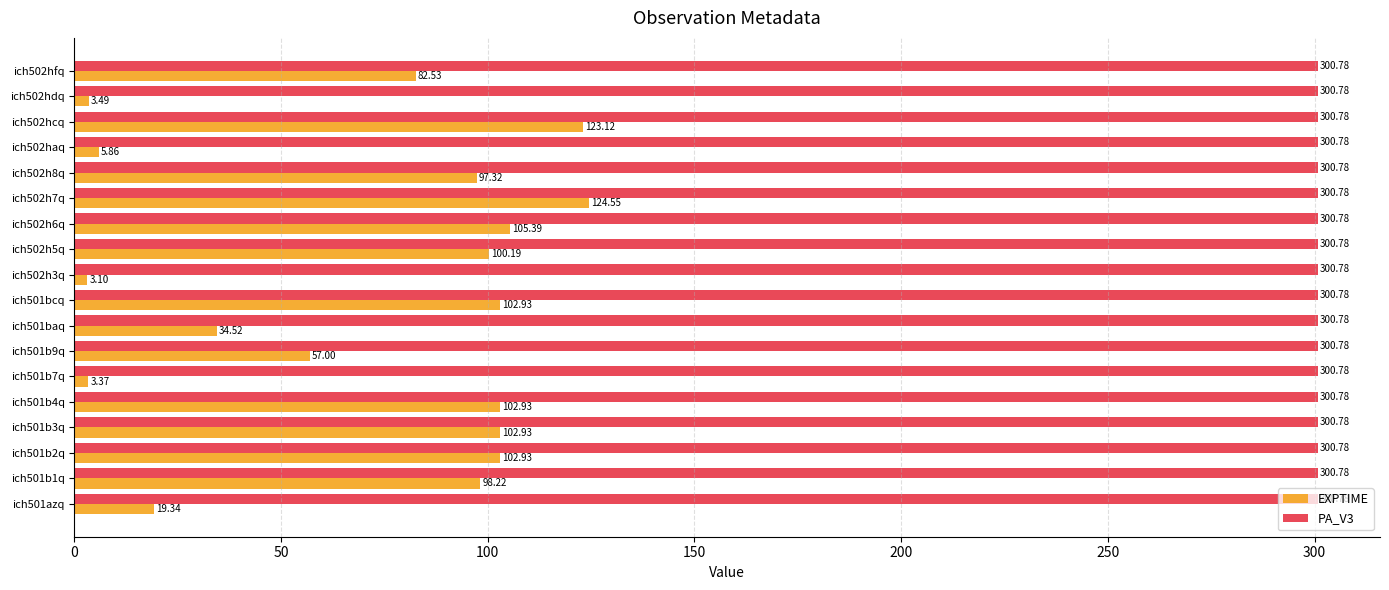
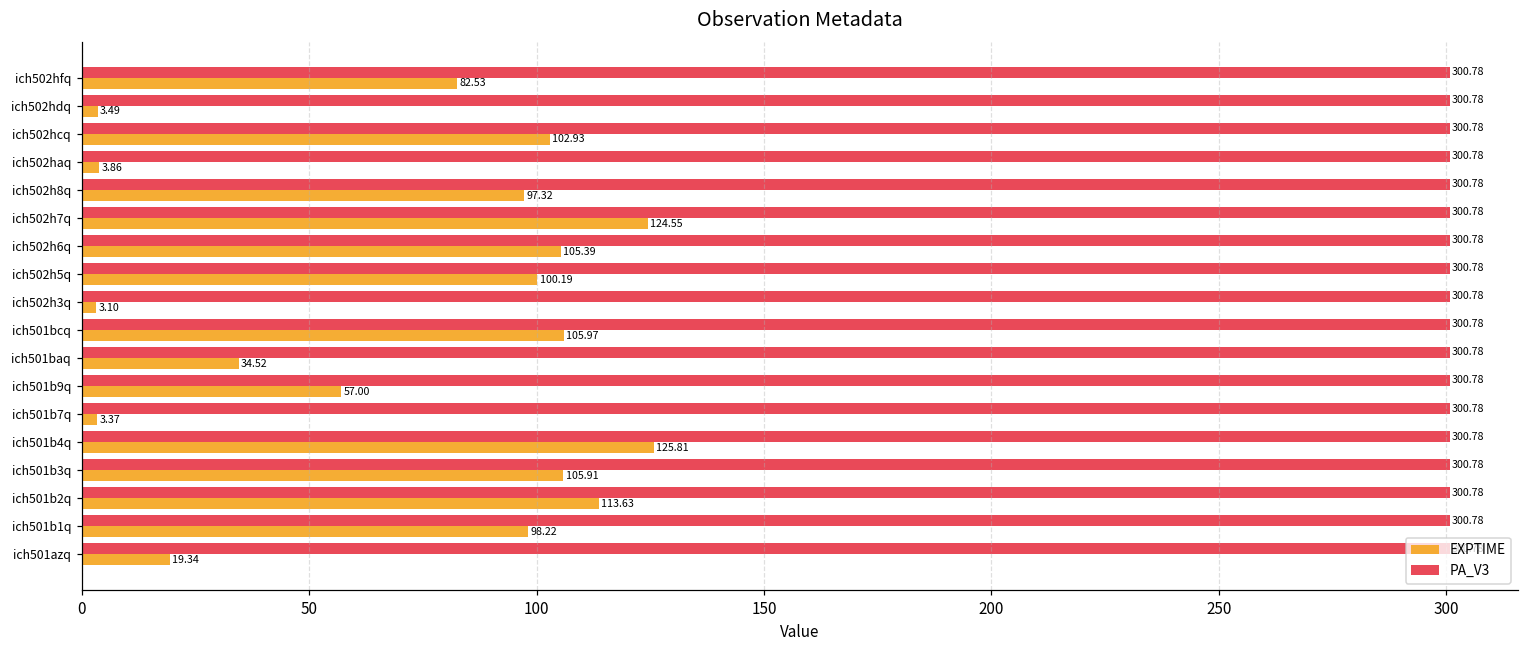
  {
    "EXPTIME": {
      "ich502hfq": 82.53,
      "ich502hdq": 3.49,
-     "ich502hcq": 123.12,
-     "ich502haq": 5.86,
+     "ich502hcq": 102.93,
+     "ich502haq": 3.86,
      "ich502h8q": 97.32,
      "ich502h7q": 124.55,
      "ich502h6q": 105.39,
      "ich502h5q": 100.19,
      "ich502h3q": 3.10,
-     "ich501bcq": 102.93,
+     "ich501bcq": 105.97,
      "ich501baq": 34.52,
      "ich501b9q": 57.00,
      "ich501b7q": 3.37,
-     "ich501b4q": 102.93,
-     "ich501b3q": 102.93,
-     "ich501b2q": 102.93,
+     "ich501b4q": 125.81,
+     "ich501b3q": 105.91,
+     "ich501b2q": 113.63,
      "ich501b1q": 98.22,
      "ich501azq": 19.34
    },
    "PA_V3": {
      "ich502hfq": 300.78,
      "ich502hdq": 300.78,
      "ich502hcq": 300.78,
      "ich502haq": 300.78,
      "ich502h8q": 300.78,
      "ich502h7q": 300.78,
      "ich502h6q": 300.78,
      "ich502h5q": 300.78,
      "ich502h3q": 300.78,
      "ich501bcq": 300.78,
      "ich501baq": 300.78,
      "ich501b9q": 300.78,
      "ich501b7q": 300.78,
      "ich501b4q": 300.78,
      "ich501b3q": 300.78,
      "ich501b2q": 300.78,
      "ich501b1q": 300.78
    }
  }
